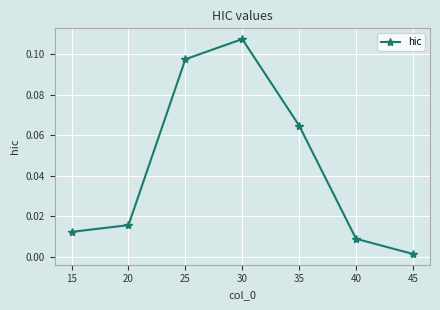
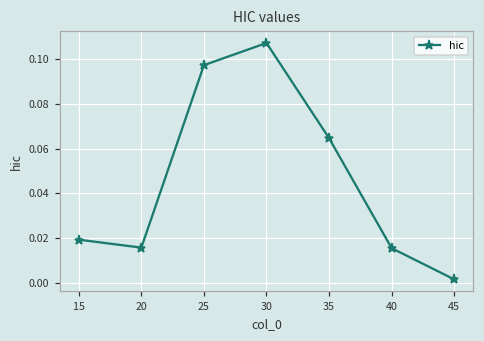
  {
-   "15": 0.012,
+   "15": 0.019,
    "20": 0.016,
    "25": 0.097,
    "30": 0.107,
    "35": 0.065,
-   "40": 0.009,
+   "40": 0.015,
    "45": 0.001
  }
